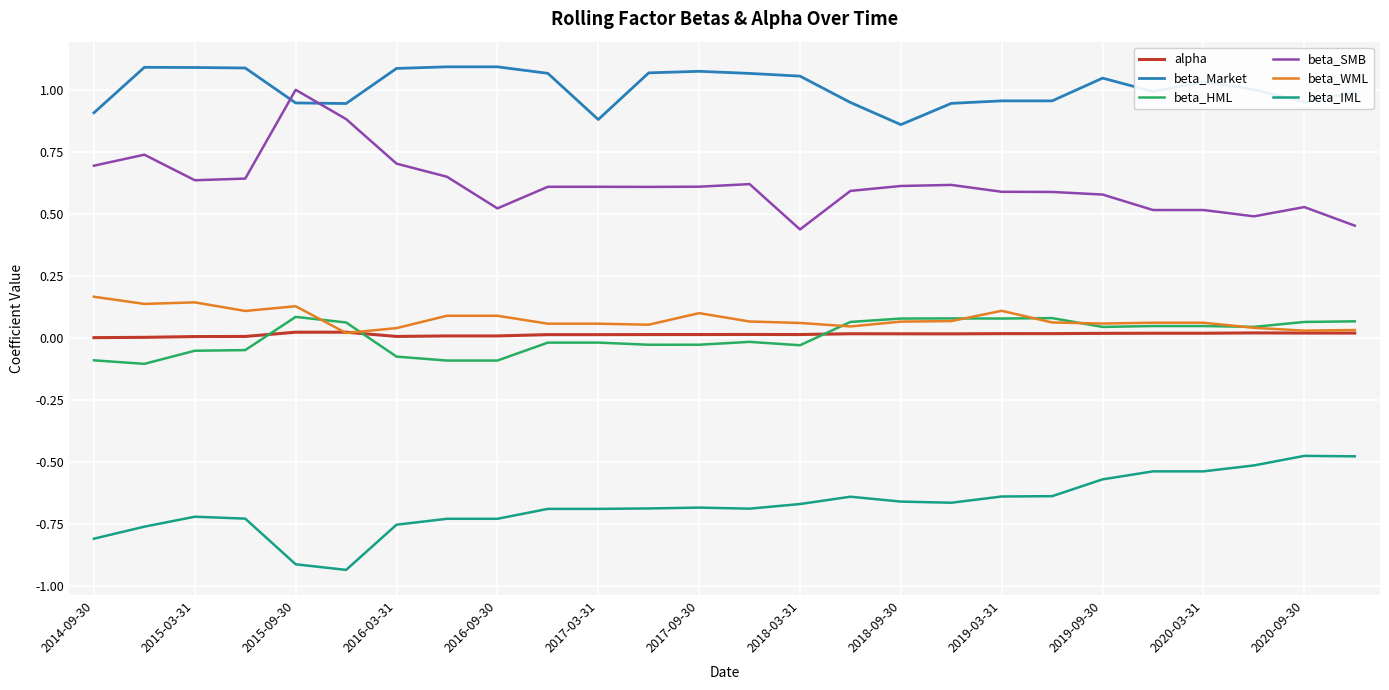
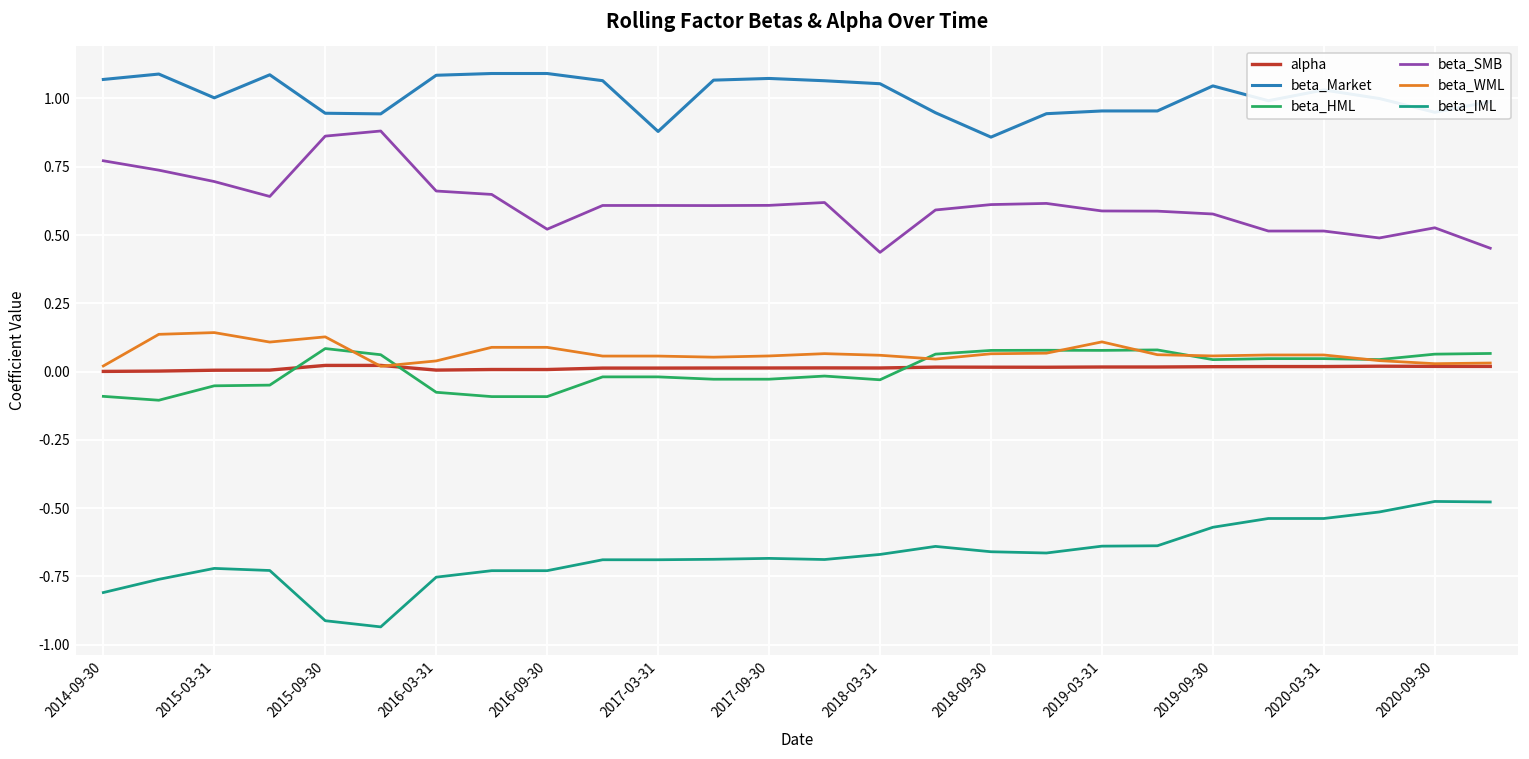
  {
    "alpha": {
      "2014-09-30": 0.00,
      "2015-03-31": 0.00,
      "2015-09-30": 0.02,
      "2016-03-31": 0.01,
      "2016-09-30": 0.01,
      "2017-03-31": 0.01,
      "2017-09-30": 0.01,
      "2018-03-31": 0.01,
      "2018-09-30": 0.02,
      "2019-03-31": 0.02,
      "2019-09-30": 0.02,
      "2020-03-31": 0.02
    },
    "beta_Market": {
-     "2014-09-30": 0.91,
-     "2015-03-31": 1.09,
+     "2014-09-30": 1.07,
+     "2015-03-31": 1.00,
      "2015-09-30": 0.95,
      "2016-03-31": 1.09,
      "2016-09-30": 1.09,
      "2017-03-31": 0.88,
      "2017-09-30": 1.07,
      "2018-03-31": 1.05,
      "2018-09-30": 0.86,
      "2019-03-31": 0.95,
      "2019-09-30": 1.05
    },
    "beta_SMB": {
-     "2014-09-30": 0.69,
-     "2015-03-31": 0.63,
-     "2015-09-30": 1.00,
-     "2016-03-31": 0.70,
+     "2014-09-30": 0.77,
+     "2015-03-31": 0.70,
+     "2015-09-30": 0.86,
+     "2016-03-31": 0.66,
      "2016-09-30": 0.52,
      "2017-03-31": 0.61,
      "2017-09-30": 0.61,
      "2018-03-31": 0.44,
      "2018-09-30": 0.61,
      "2019-03-31": 0.59,
      "2019-09-30": 0.58,
      "2020-03-31": 0.51,
      "2020-09-30": 0.53
    },
    "beta_WML": {
-     "2014-09-30": 0.17,
+     "2014-09-30": 0.02,
      "2015-03-31": 0.14,
      "2015-09-30": 0.13,
      "2016-03-31": 0.04,
      "2016-09-30": 0.09,
      "2017-03-31": 0.06,
-     "2017-09-30": 0.10,
+     "2017-09-30": 0.06,
      "2018-03-31": 0.06,
      "2018-09-30": 0.07,
      "2019-03-31": 0.11,
      "2019-09-30": 0.06,
      "2020-03-31": 0.06
    }
  }
